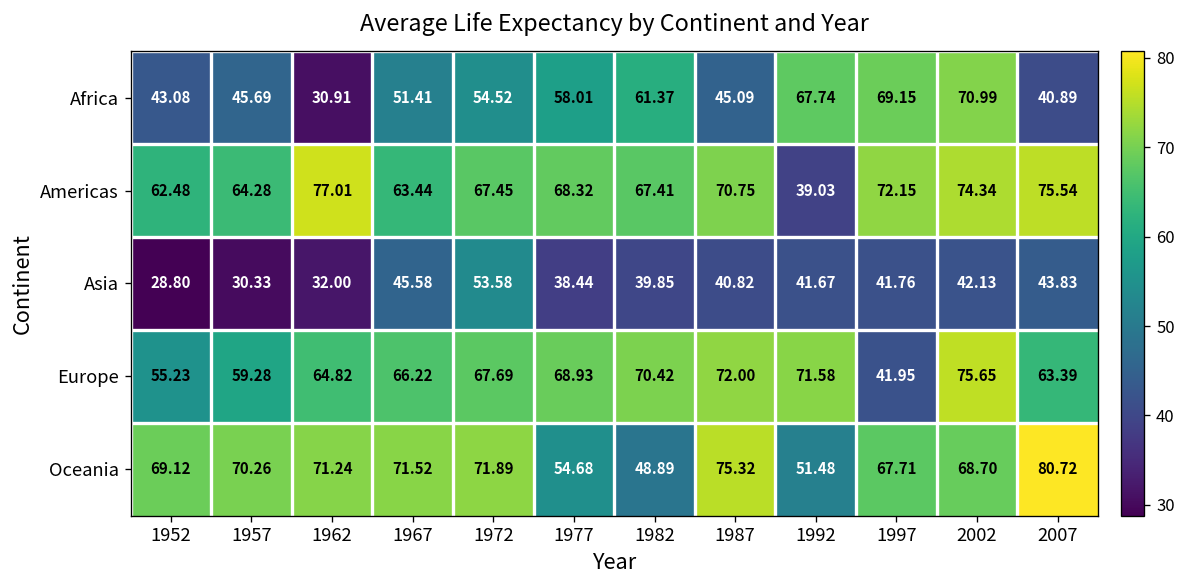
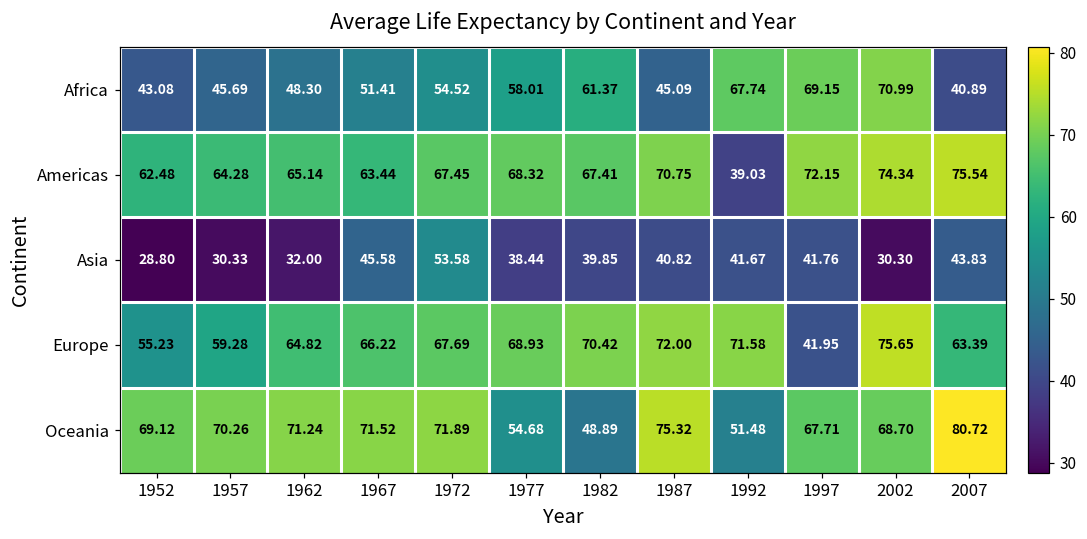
  {
    "Africa": {
      "1952": 43.08,
      "1957": 45.69,
-     "1962": 30.91,
+     "1962": 48.30,
      "1967": 51.41,
      "1972": 54.52,
      "1977": 58.01,
      "1982": 61.37,
      "1987": 45.09,
      "1992": 67.74,
      "1997": 69.15,
      "2002": 70.99,
      "2007": 40.89
    },
    "Americas": {
      "1952": 62.48,
      "1957": 64.28,
-     "1962": 77.01,
+     "1962": 65.14,
      "1967": 63.44,
      "1972": 67.45,
      "1977": 68.32,
      "1982": 67.41,
      "1987": 70.75,
      "1992": 39.03,
      "1997": 72.15,
      "2002": 74.34,
      "2007": 75.54
    },
    "Asia": {
      "1952": 28.80,
      "1957": 30.33,
      "1962": 32.00,
      "1967": 45.58,
      "1972": 53.58,
      "1977": 38.44,
      "1982": 39.85,
      "1987": 40.82,
      "1992": 41.67,
      "1997": 41.76,
-     "2002": 42.13,
+     "2002": 30.30,
      "2007": 43.83
    },
    "Europe": {
      "1952": 55.23,
      "1957": 59.28,
      "1962": 64.82,
      "1967": 66.22,
      "1972": 67.69,
      "1977": 68.93,
      "1982": 70.42,
      "1987": 72.00,
      "1992": 71.58,
      "1997": 41.95,
      "2002": 75.65,
      "2007": 63.39
    },
    "Oceania": {
      "1952": 69.12,
      "1957": 70.26,
      "1962": 71.24,
      "1967": 71.52,
      "1972": 71.89,
      "1977": 54.68,
      "1982": 48.89,
      "1987": 75.32,
      "1992": 51.48,
      "1997": 67.71,
      "2002": 68.70,
      "2007": 80.72
    }
  }
